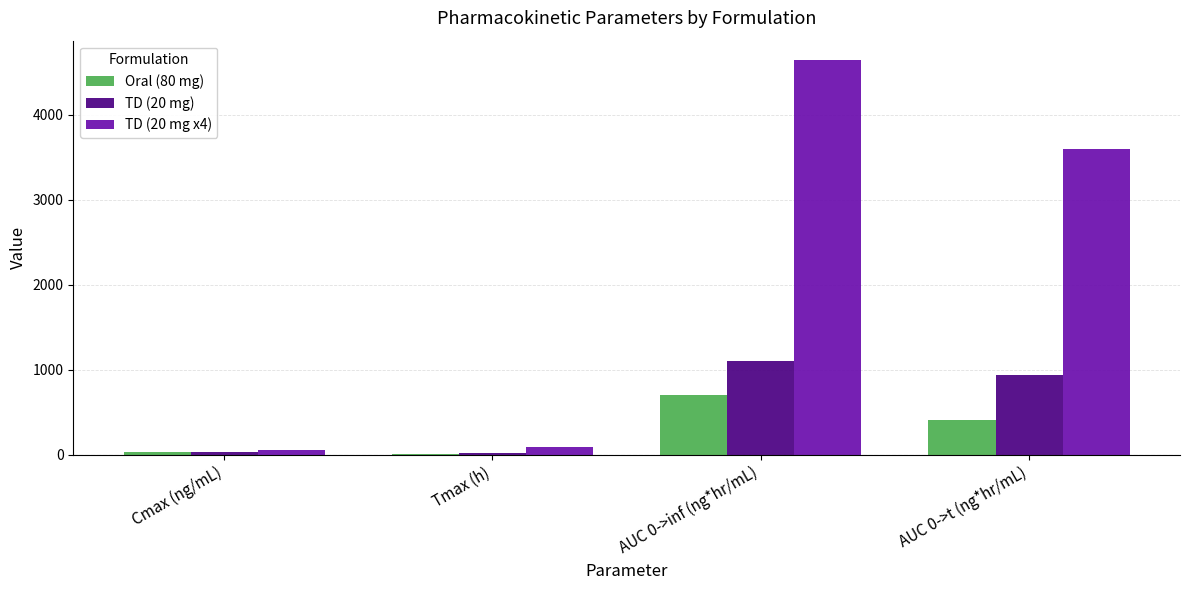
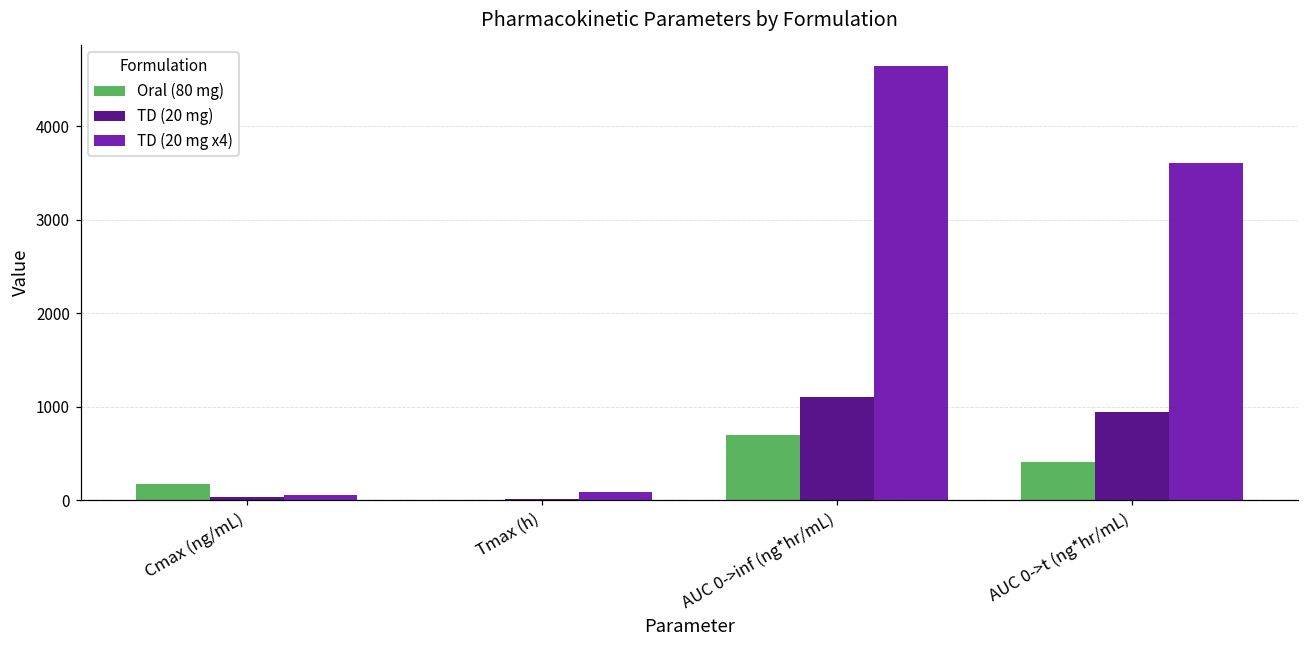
  {
    "Oral (80 mg)": {
-     "Cmax (ng/mL)": 0,
+     "Cmax (ng/mL)": 200,
      "AUC 0->inf (ng*hr/mL)": 700,
      "AUC 0->t (ng*hr/mL)": 400
    }
  }
